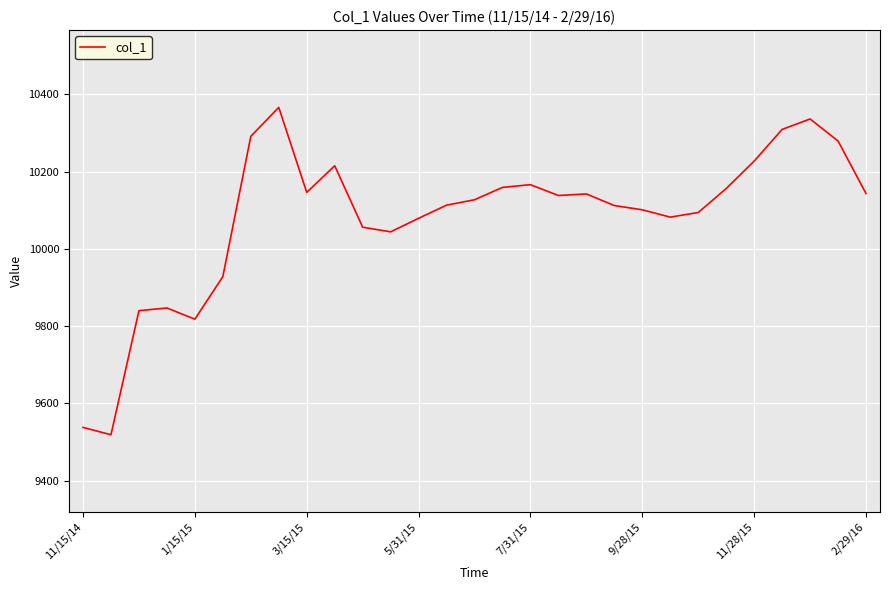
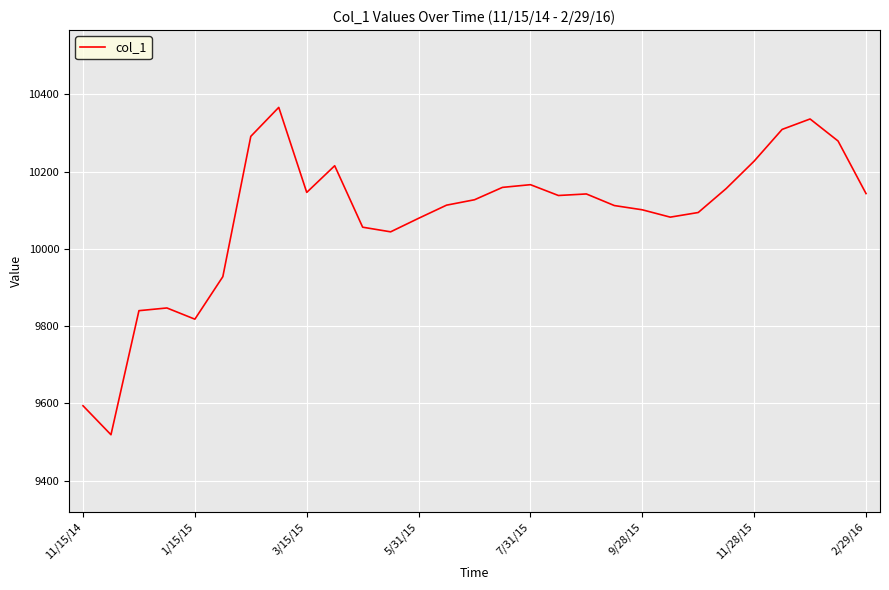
  {
-   "11/15/14": 9540,
+   "11/15/14": 9590,
    "1/15/15": 9820,
    "3/15/15": 10150,
    "5/31/15": 10080,
    "7/31/15": 10170,
    "9/28/15": 10100,
    "11/28/15": 10230,
    "2/29/16": 10140
  }
